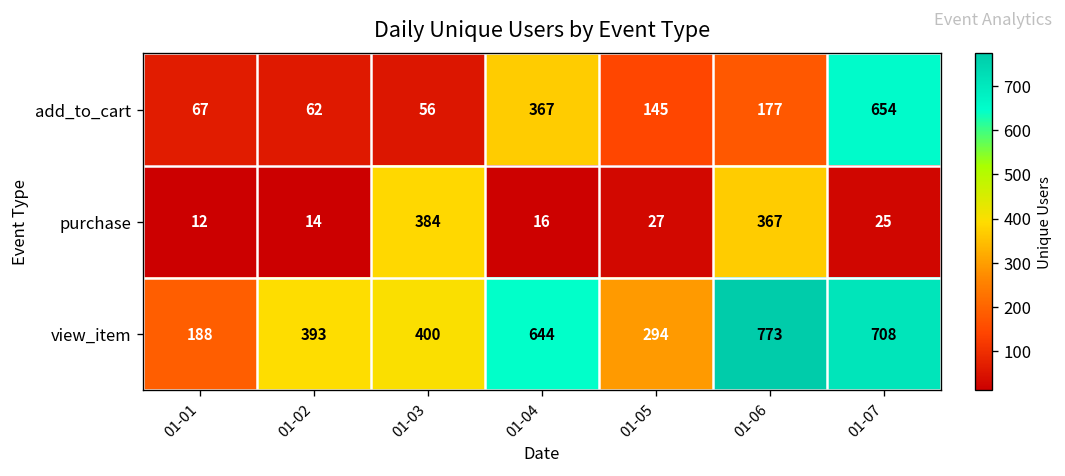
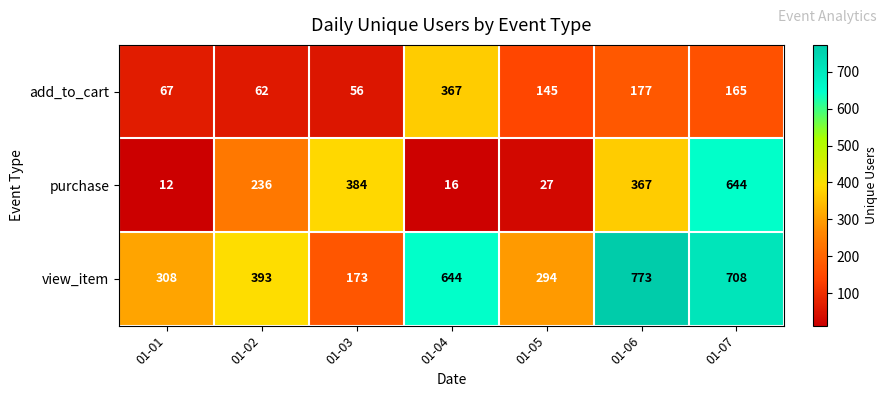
  {
    "add_to_cart": {
      "01-01": 67,
      "01-02": 62,
      "01-03": 56,
      "01-04": 367,
      "01-05": 145,
      "01-06": 177,
-     "01-07": 654
+     "01-07": 165
    },
    "purchase": {
      "01-01": 12,
-     "01-02": 14,
+     "01-02": 236,
      "01-03": 384,
      "01-04": 16,
      "01-05": 27,
      "01-06": 367,
-     "01-07": 25
+     "01-07": 644
    },
    "view_item": {
-     "01-01": 188,
+     "01-01": 308,
      "01-02": 393,
-     "01-03": 400,
+     "01-03": 173,
      "01-04": 644,
      "01-05": 294,
      "01-06": 773,
      "01-07": 708
    }
  }
